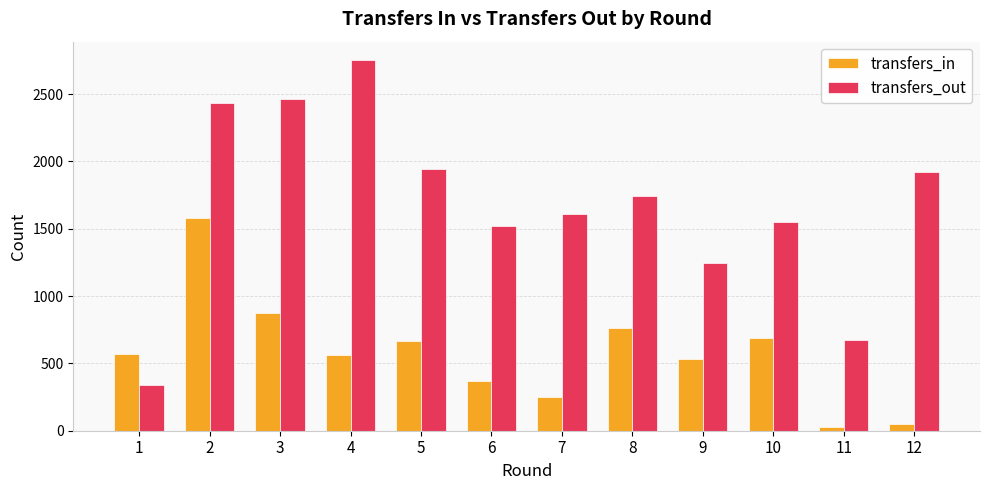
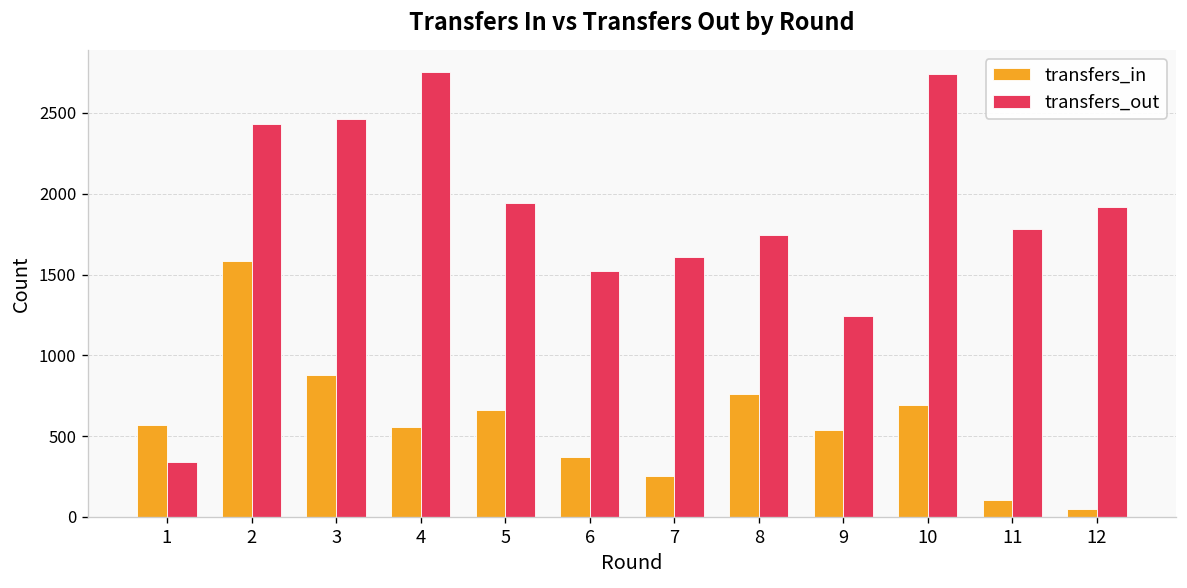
  {
    "transfers_in": {
      "1": 570,
      "2": 1580,
      "3": 880,
      "4": 560,
      "5": 660,
      "6": 370,
      "7": 250,
      "8": 760,
      "9": 540,
      "10": 690,
-     "11": 30,
+     "11": 100,
      "12": 50
    },
    "transfers_out": {
      "1": 340,
      "2": 2430,
      "3": 2460,
      "4": 2750,
      "5": 1940,
      "6": 1520,
      "7": 1610,
      "8": 1740,
      "9": 1250,
-     "10": 1550,
-     "11": 670,
+     "10": 2740,
+     "11": 1780,
      "12": 1920
    }
  }
